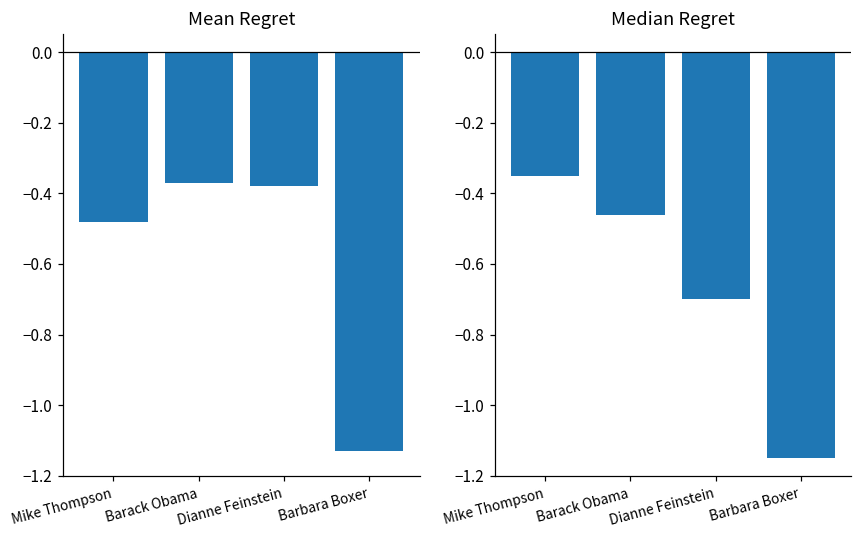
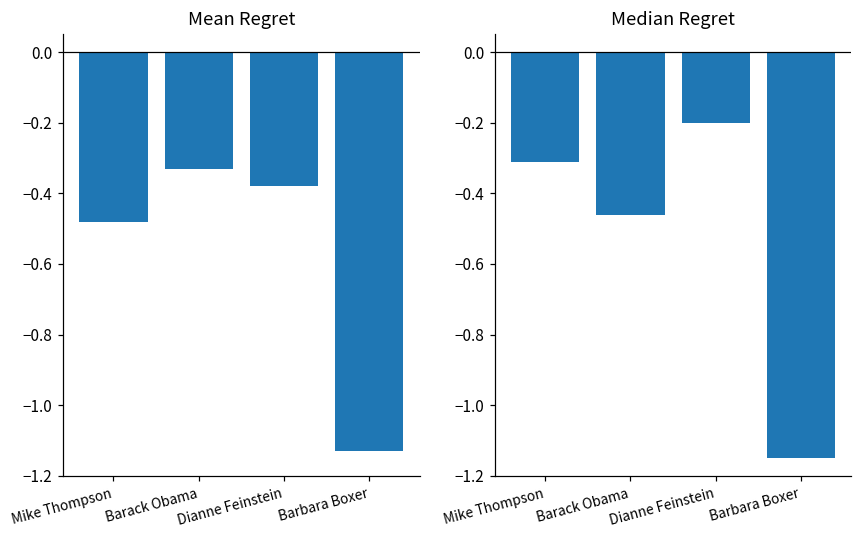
  {
    "Mean Regret": {
      "Mike Thompson": -0.48,
-     "Barack Obama": -0.37,
+     "Barack Obama": -0.33,
      "Dianne Feinstein": -0.38,
      "Barbara Boxer": -1.13
    },
    "Median Regret": {
-     "Mike Thompson": -0.35,
+     "Mike Thompson": -0.31,
      "Barack Obama": -0.46,
-     "Dianne Feinstein": -0.7,
+     "Dianne Feinstein": -0.2,
      "Barbara Boxer": -1.15
    }
  }
